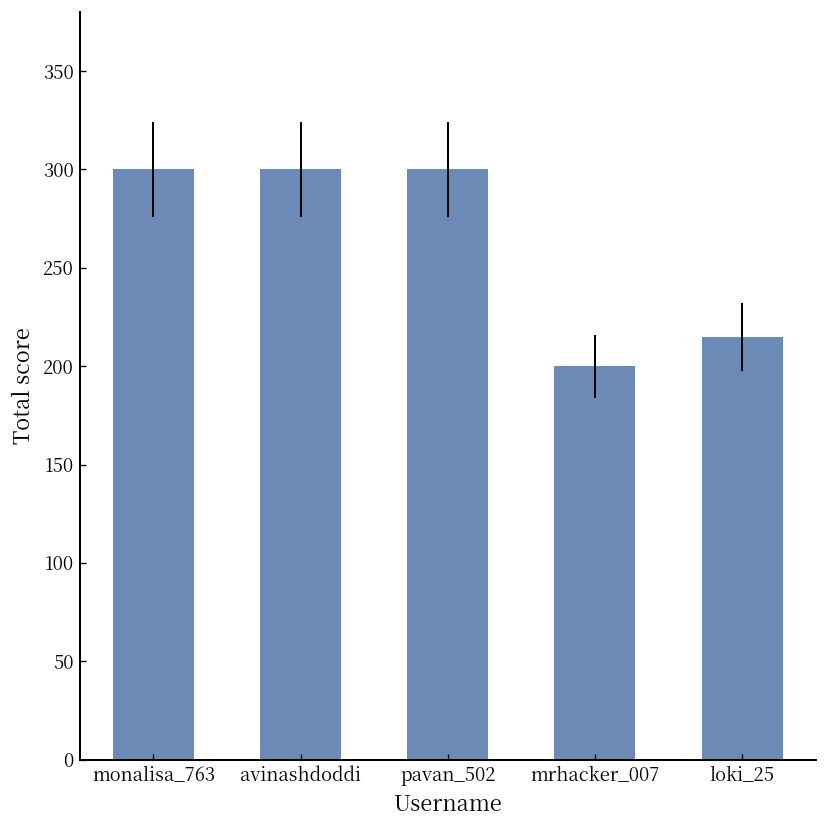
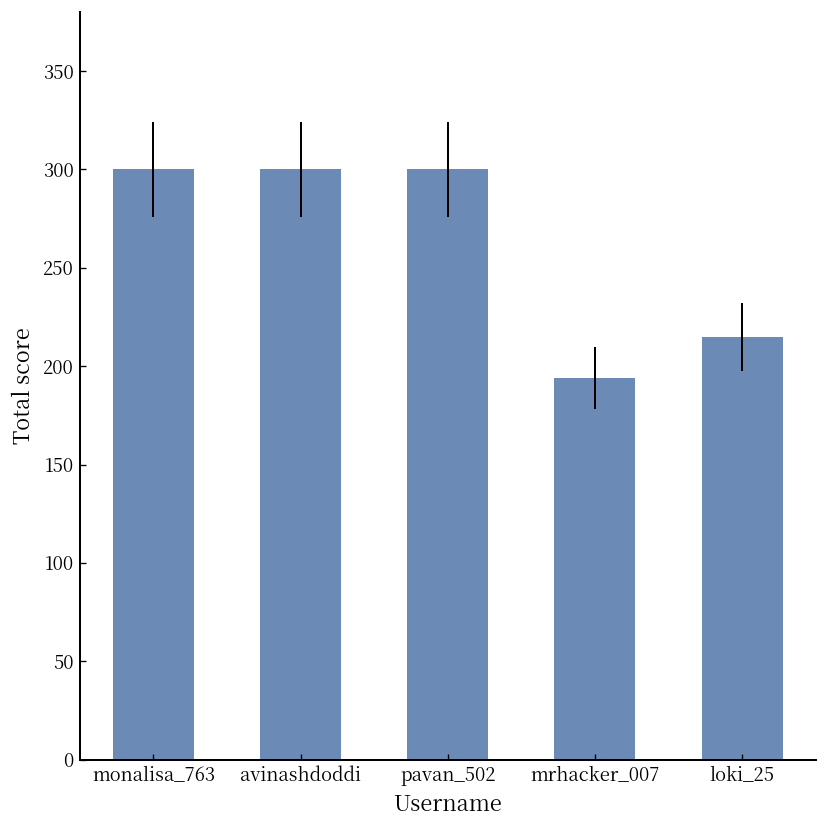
  {
    "monalisa_763": 300,
    "avinashdoddi": 300,
    "pavan_502": 300,
-   "mrhacker_007": 200,
+   "mrhacker_007": 194,
    "loki_25": 215
  }
